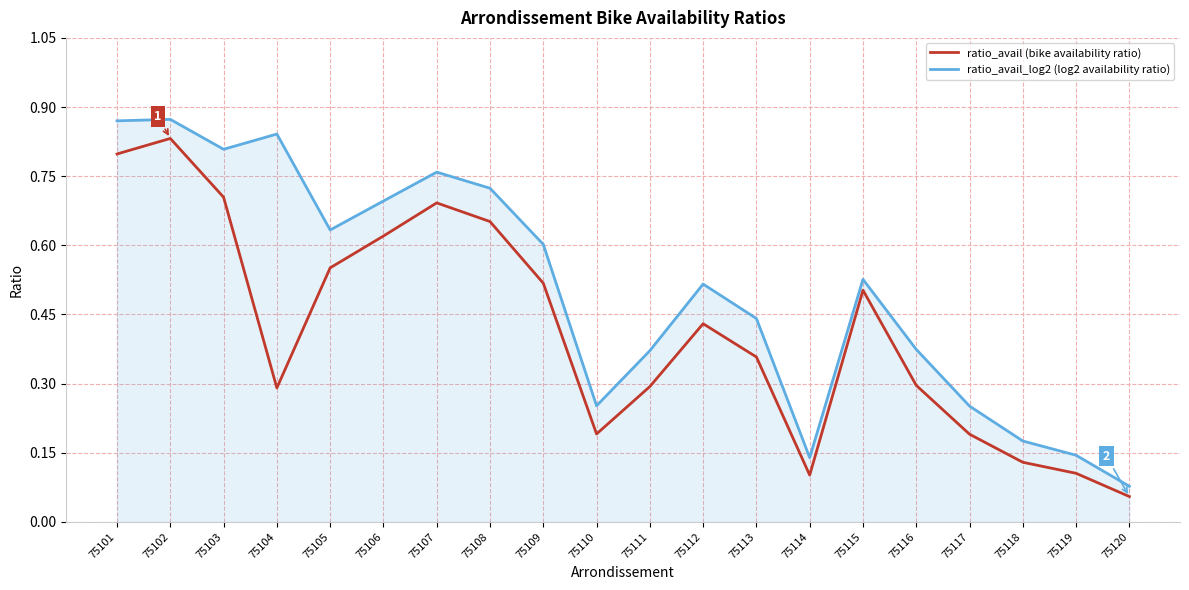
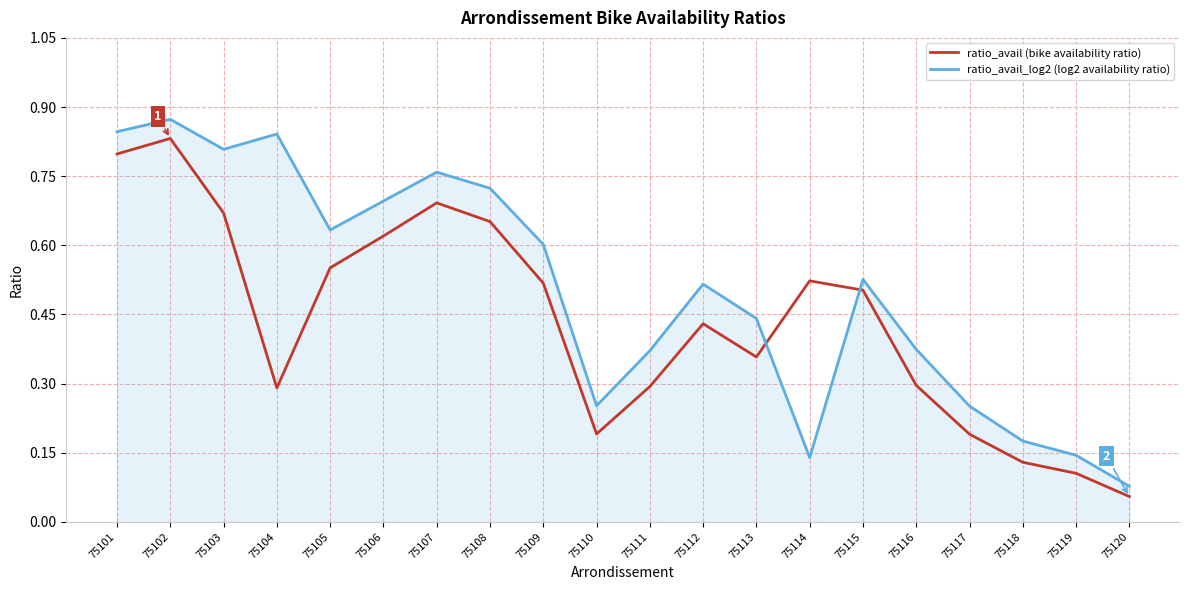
  {
    "ratio_avail (bike availability ratio)": {
      "75101": 0.80,
-     "75103": 0.70,
+     "75103": 0.67,
      "75104": 0.29,
      "75105": 0.55,
      "75106": 0.62,
      "75107": 0.69,
      "75108": 0.65,
      "75109": 0.52,
      "75110": 0.19,
      "75111": 0.29,
      "75112": 0.43,
      "75113": 0.36,
-     "75114": 0.10,
+     "75114": 0.52,
      "75115": 0.50,
      "75116": 0.30,
      "75117": 0.19,
      "75118": 0.13,
      "75119": 0.11,
      "75120": 0.06
    },
    "ratio_avail_log2 (log2 availability ratio)": {
-     "75101": 0.87,
+     "75101": 0.85,
      "75103": 0.81,
      "75104": 0.84,
      "75105": 0.63,
      "75106": 0.70,
      "75107": 0.76,
      "75108": 0.72,
      "75109": 0.60,
      "75110": 0.25,
      "75111": 0.37,
      "75112": 0.52,
      "75113": 0.44,
      "75114": 0.14,
      "75115": 0.53,
      "75116": 0.37,
      "75117": 0.25,
      "75118": 0.18,
      "75119": 0.14,
      "75120": 0.08
    }
  }
